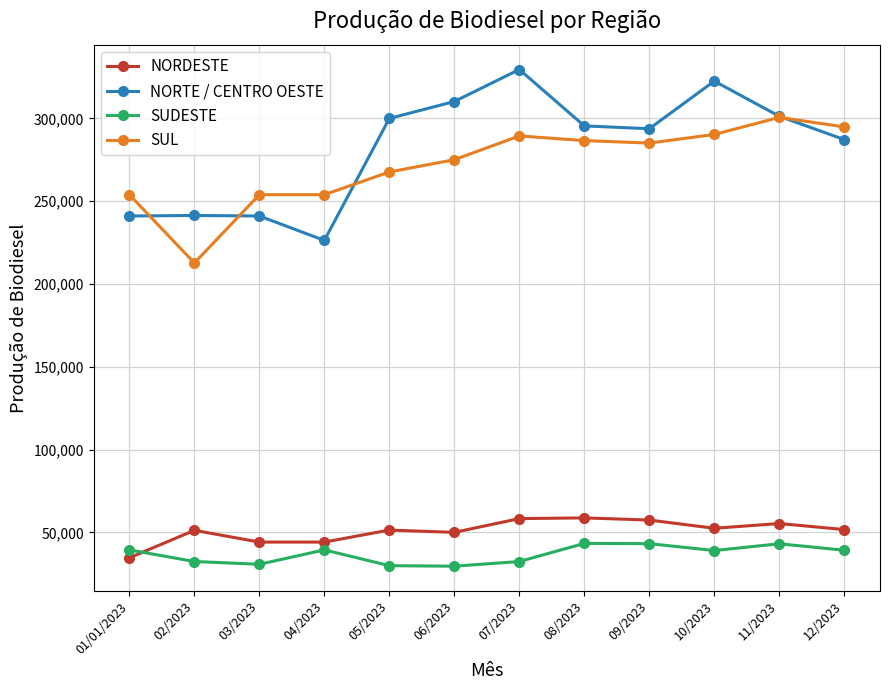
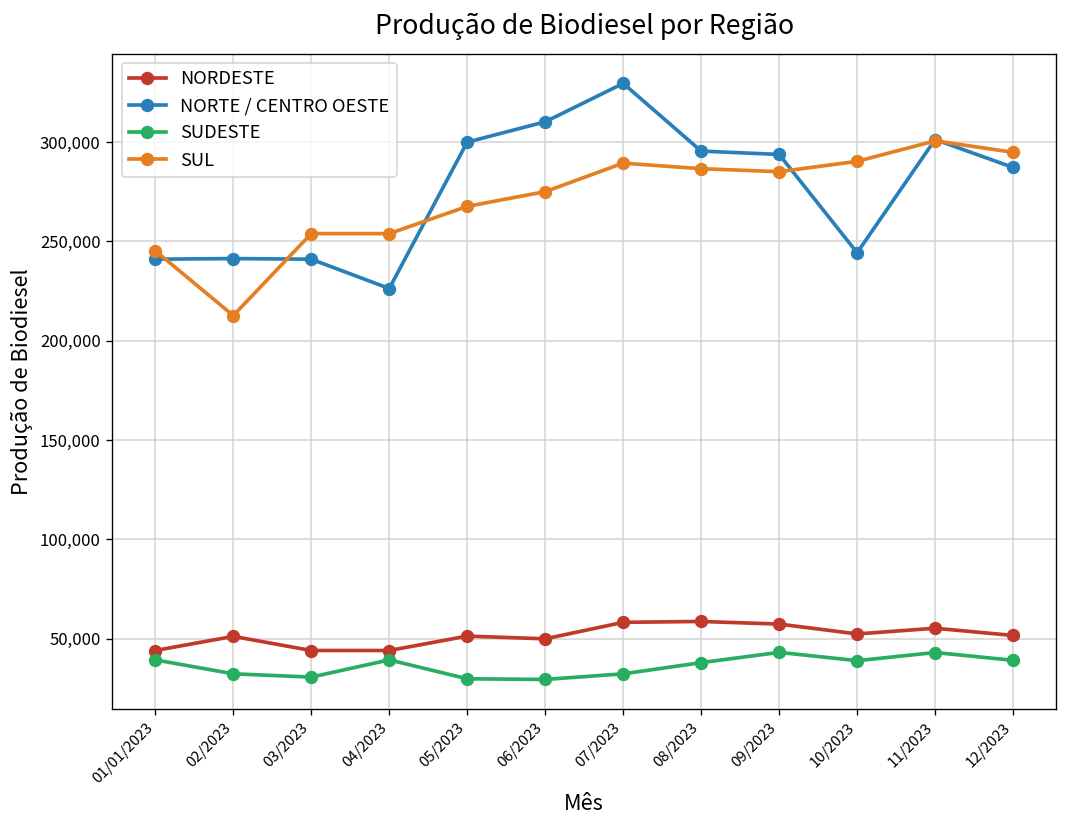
  {
    "NORDESTE": {
-     "01/01/2023": "35,000",
+     "01/01/2023": "44,000",
      "02/2023": "51,000",
      "03/2023": "44,000",
      "04/2023": "44,000",
      "05/2023": "51,000",
      "06/2023": "50,000",
      "07/2023": "58,000",
      "08/2023": "59,000",
      "09/2023": "57,000",
      "10/2023": "52,000",
      "11/2023": "55,000",
      "12/2023": "52,000"
    },
    "NORTE / CENTRO OESTE": {
      "01/01/2023": "241,000",
      "02/2023": "241,000",
      "03/2023": "241,000",
      "04/2023": "226,000",
      "05/2023": "300,000",
      "06/2023": "310,000",
      "07/2023": "329,000",
      "08/2023": "295,000",
      "09/2023": "294,000",
-     "10/2023": "323,000",
+     "10/2023": "244,000",
      "12/2023": "287,000"
    },
    "SUDESTE": {
      "01/01/2023": "39,000",
      "02/2023": "32,000",
      "03/2023": "31,000",
      "04/2023": "39,000",
      "05/2023": "30,000",
      "06/2023": "30,000",
      "07/2023": "32,000",
-     "08/2023": "43,000",
+     "08/2023": "38,000",
      "09/2023": "43,000",
      "10/2023": "39,000",
      "11/2023": "43,000",
      "12/2023": "39,000"
    },
    "SUL": {
-     "01/01/2023": "254,000",
+     "01/01/2023": "245,000",
      "02/2023": "213,000",
      "03/2023": "254,000",
      "04/2023": "254,000",
      "05/2023": "268,000",
      "06/2023": "275,000",
      "07/2023": "289,000",
      "08/2023": "287,000",
      "09/2023": "285,000",
      "10/2023": "290,000",
      "12/2023": "295,000"
    }
  }
